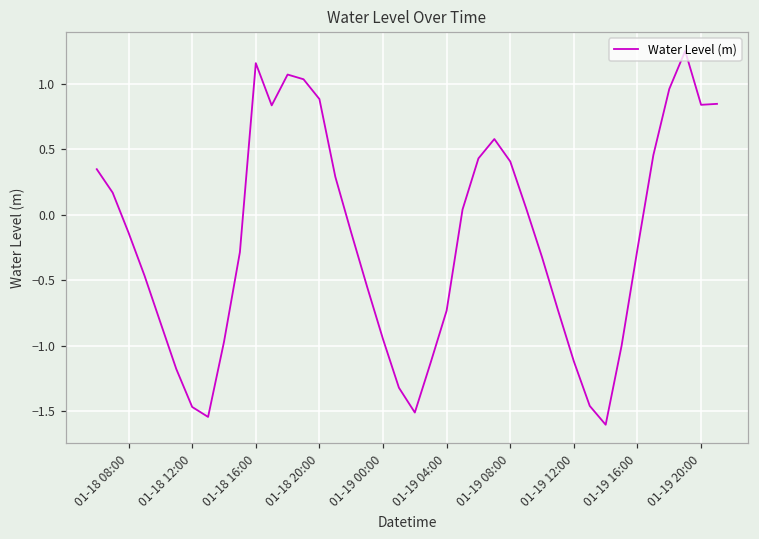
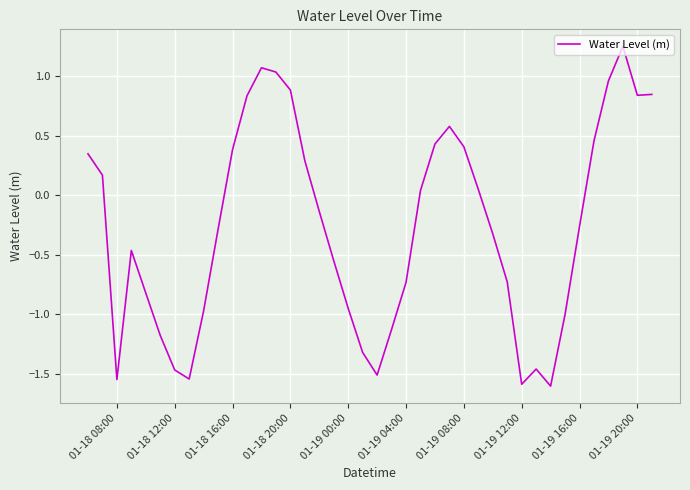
  {
-   "01-18 08:00": -0.14,
+   "01-18 08:00": -1.55,
    "01-18 12:00": -1.47,
-   "01-18 16:00": 1.16,
+   "01-18 16:00": 0.38,
    "01-18 20:00": 0.88,
    "01-19 00:00": -0.95,
    "01-19 04:00": -0.73,
    "01-19 08:00": 0.41,
-   "01-19 12:00": -1.12,
+   "01-19 12:00": -1.59,
    "01-19 16:00": -0.26,
    "01-19 20:00": 0.84
  }
